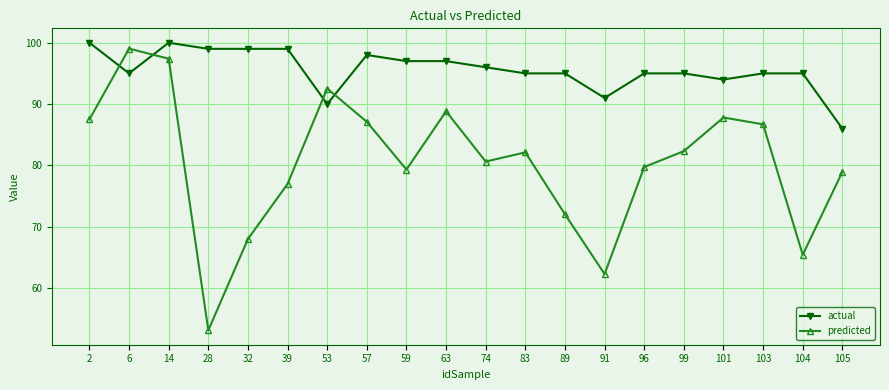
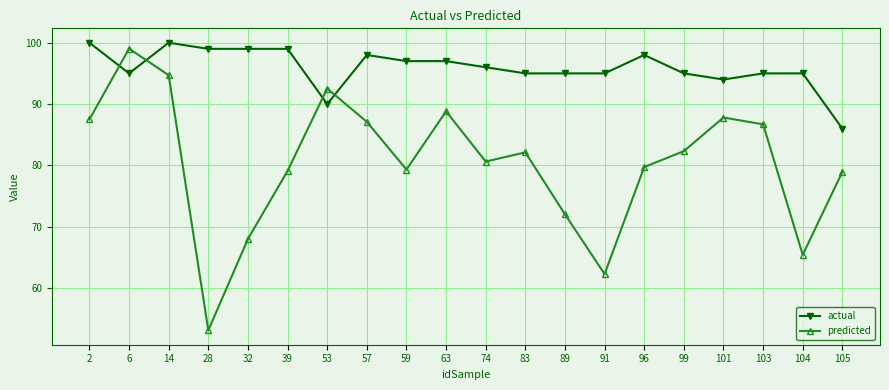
  {
    "actual": {
      "2": 100,
      "6": 95,
      "14": 100,
      "28": 99,
      "32": 99,
      "39": 99,
      "53": 90,
      "57": 98,
      "59": 97,
      "63": 97,
      "74": 96,
      "83": 95,
      "89": 95,
-     "91": 91,
-     "96": 95,
+     "91": 95,
+     "96": 98,
      "99": 95,
      "101": 94,
      "103": 95,
      "104": 95,
      "105": 86
    },
    "predicted": {
      "2": 87,
      "6": 99,
-     "14": 97,
+     "14": 95,
      "28": 53,
      "32": 68,
-     "39": 77,
+     "39": 79,
      "53": 93,
      "57": 87,
      "59": 79,
      "63": 89,
      "74": 81,
      "83": 82,
      "89": 72,
      "91": 62,
      "96": 80,
      "99": 82,
      "101": 88,
      "103": 87,
      "104": 65,
      "105": 79
    }
  }
